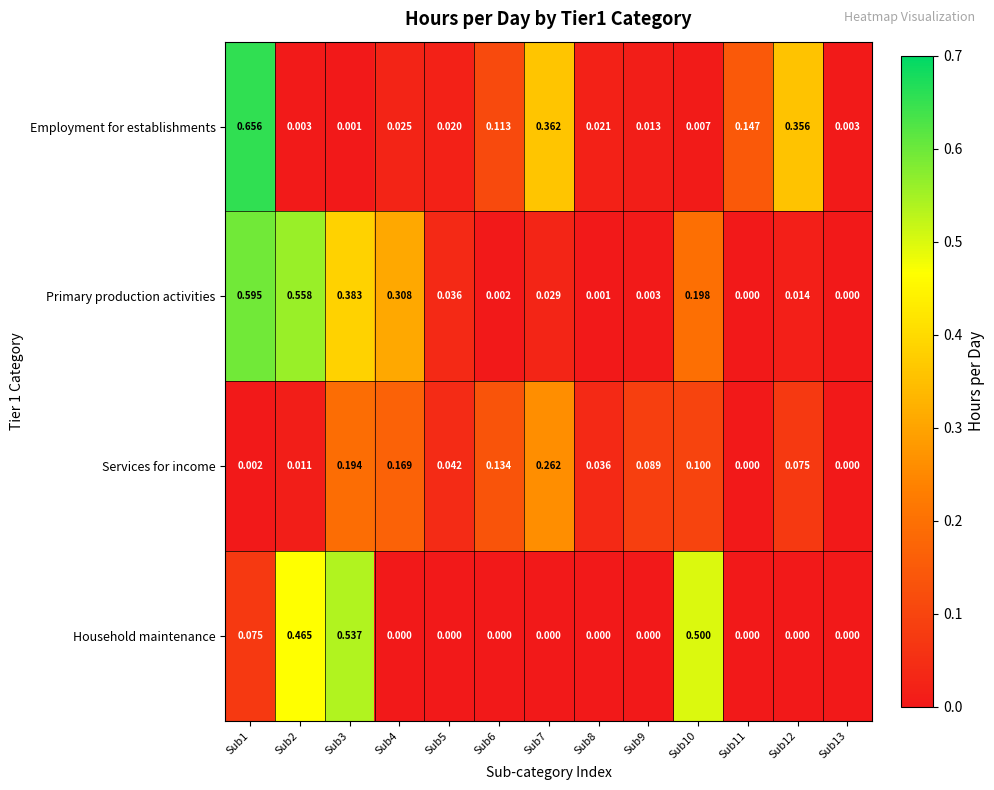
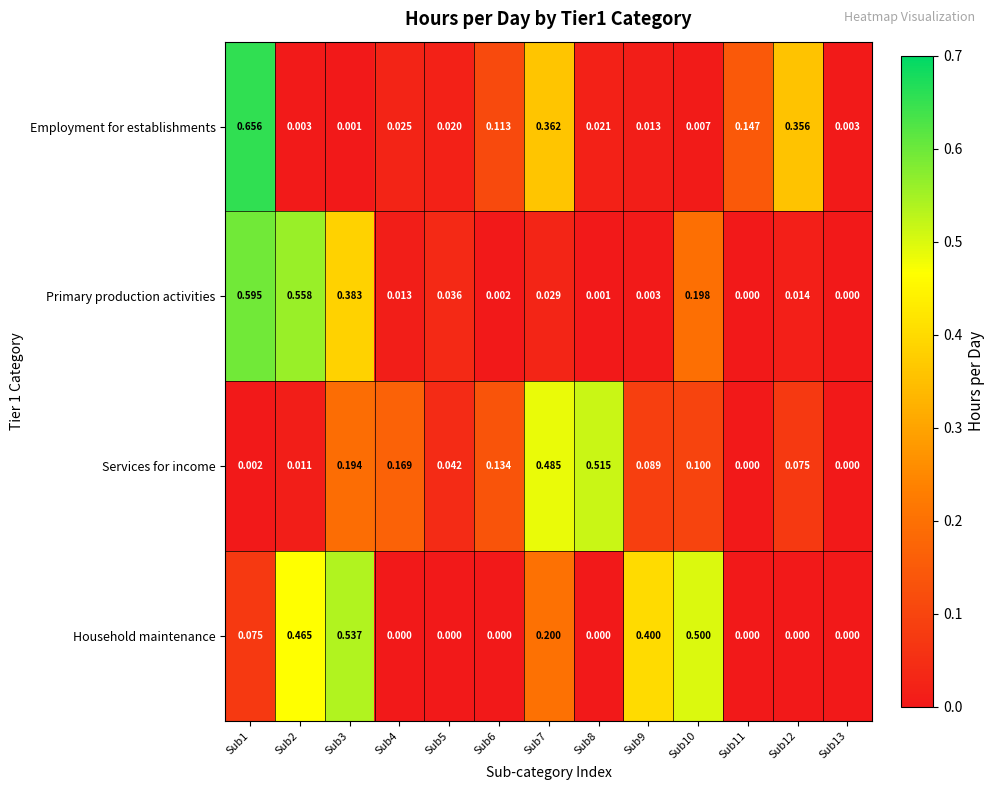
  {
    "Employment for establishments": {
      "Sub1": 0.656,
      "Sub2": 0.003,
      "Sub3": 0.001,
      "Sub4": 0.025,
      "Sub5": 0.020,
      "Sub6": 0.113,
      "Sub7": 0.362,
      "Sub8": 0.021,
      "Sub9": 0.013,
      "Sub10": 0.007,
      "Sub11": 0.147,
      "Sub12": 0.356,
      "Sub13": 0.003
    },
    "Primary production activities": {
      "Sub1": 0.595,
      "Sub2": 0.558,
      "Sub3": 0.383,
-     "Sub4": 0.308,
+     "Sub4": 0.013,
      "Sub5": 0.036,
      "Sub6": 0.002,
      "Sub7": 0.029,
      "Sub8": 0.001,
      "Sub9": 0.003,
      "Sub10": 0.198,
      "Sub11": 0.000,
      "Sub12": 0.014,
      "Sub13": 0.000
    },
    "Services for income": {
      "Sub1": 0.002,
      "Sub2": 0.011,
      "Sub3": 0.194,
      "Sub4": 0.169,
      "Sub5": 0.042,
      "Sub6": 0.134,
-     "Sub7": 0.262,
-     "Sub8": 0.036,
+     "Sub7": 0.485,
+     "Sub8": 0.515,
      "Sub9": 0.089,
      "Sub10": 0.100,
      "Sub11": 0.000,
      "Sub12": 0.075,
      "Sub13": 0.000
    },
    "Household maintenance": {
      "Sub1": 0.075,
      "Sub2": 0.465,
      "Sub3": 0.537,
      "Sub4": 0.000,
      "Sub5": 0.000,
      "Sub6": 0.000,
-     "Sub7": 0.000,
+     "Sub7": 0.200,
      "Sub8": 0.000,
-     "Sub9": 0.000,
+     "Sub9": 0.400,
      "Sub10": 0.500,
      "Sub11": 0.000,
      "Sub12": 0.000,
      "Sub13": 0.000
    }
  }
